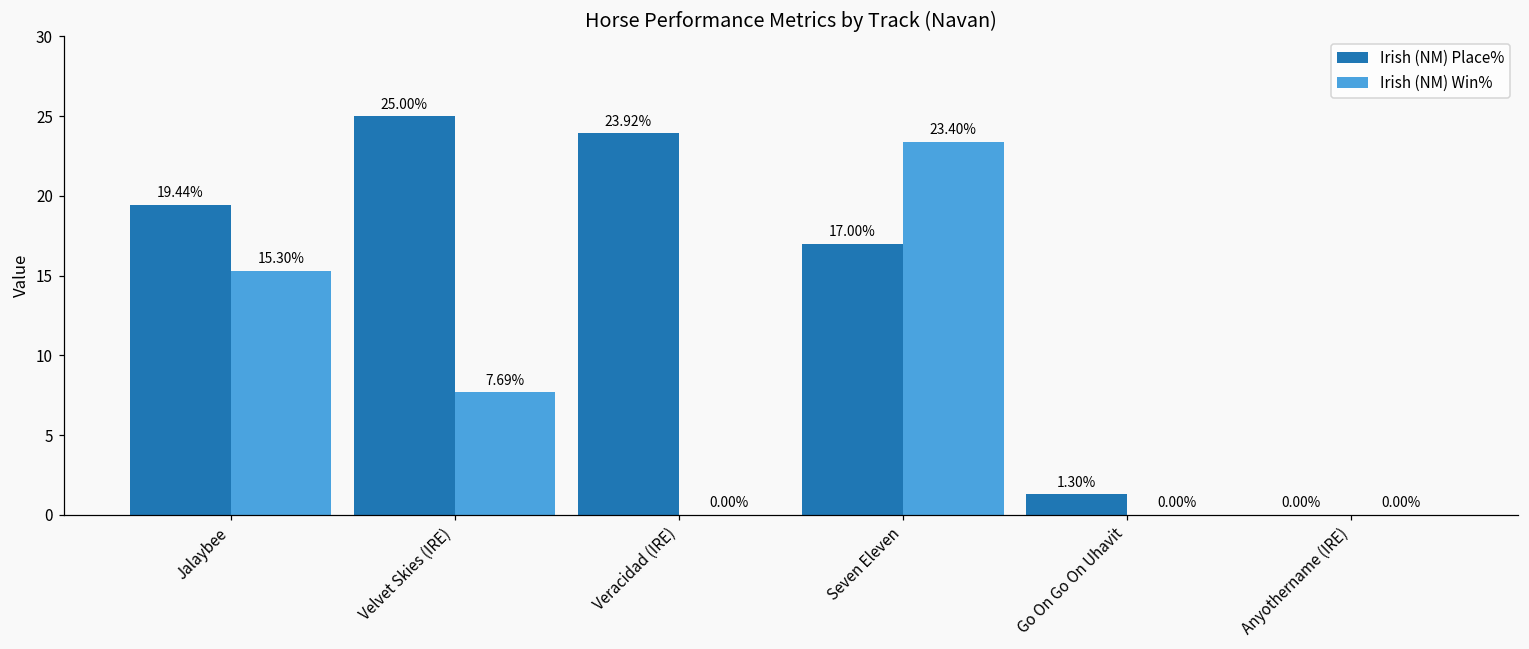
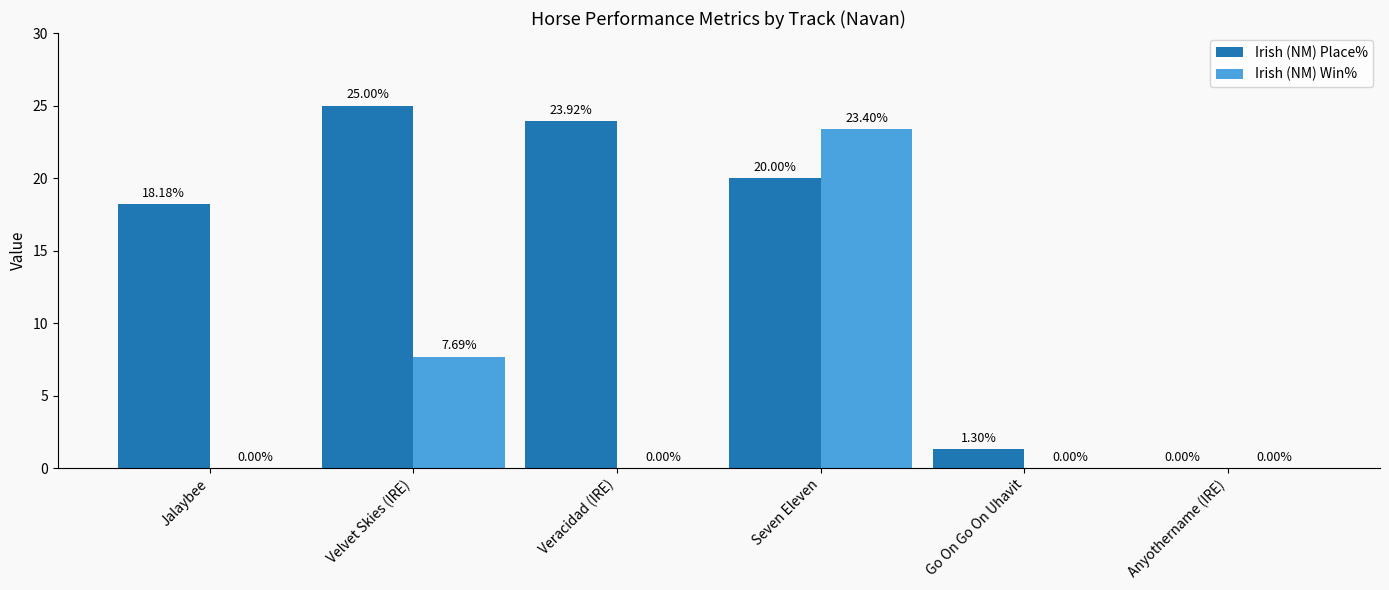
  {
    "Irish (NM) Place%": {
-     "Jalaybee": "19.44%",
+     "Jalaybee": "18.18%",
      "Velvet Skies (IRE)": "25.00%",
      "Veracidad (IRE)": "23.92%",
-     "Seven Eleven": "17.00%",
+     "Seven Eleven": "20.00%",
      "Go On Go On Uhavit": "1.30%",
      "Anyothername (IRE)": "0.00%"
    },
    "Irish (NM) Win%": {
-     "Jalaybee": "15.30%",
+     "Jalaybee": "0.00%",
      "Velvet Skies (IRE)": "7.69%",
      "Veracidad (IRE)": "0.00%",
      "Seven Eleven": "23.40%",
      "Go On Go On Uhavit": "0.00%",
      "Anyothername (IRE)": "0.00%"
    }
  }
